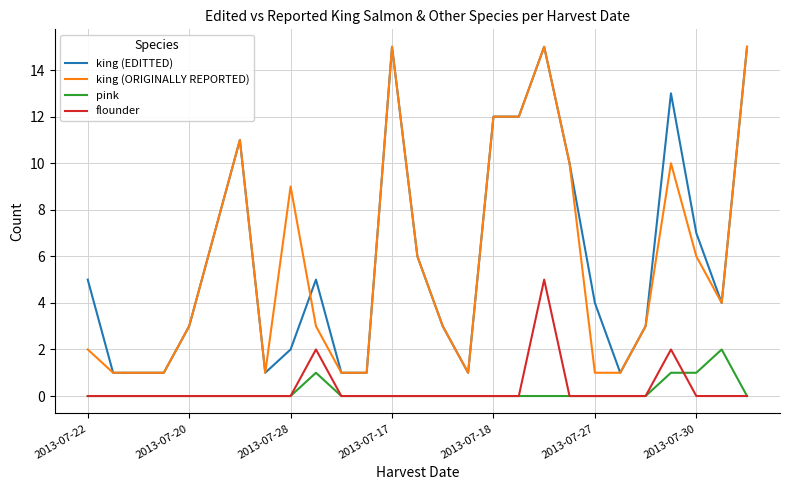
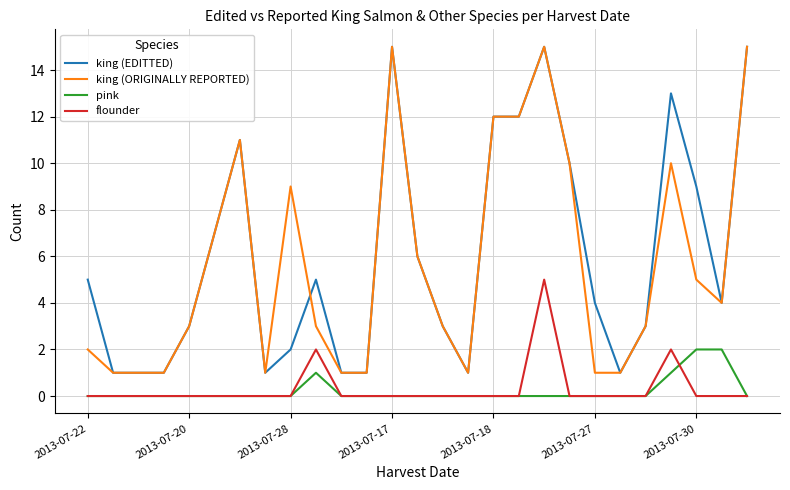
  {
    "king (EDITTED)": {
      "2013-07-22": 5,
      "2013-07-28": 2,
      "2013-07-27": 4,
-     "2013-07-30": 7
+     "2013-07-30": 9
    },
    "king (ORIGINALLY REPORTED)": {
      "2013-07-22": 2,
      "2013-07-28": 9,
      "2013-07-27": 1,
-     "2013-07-30": 6
+     "2013-07-30": 5
    },
    "pink": {
-     "2013-07-30": 1
+     "2013-07-30": 2
    },
    "flounder": {
      "2013-07-30": 0
    }
  }
